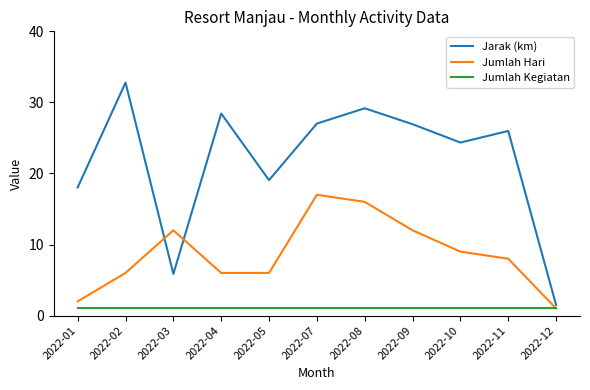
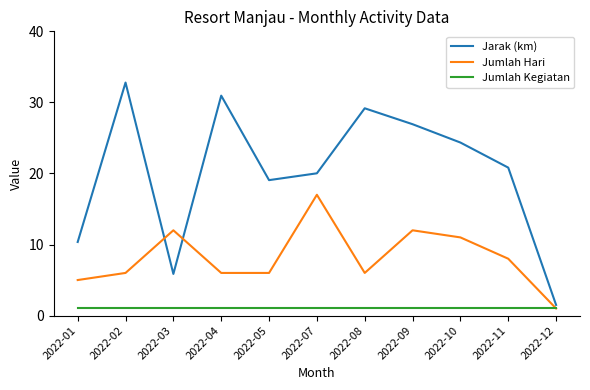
  {
    "Jarak (km)": {
-     "2022-01": 18,
+     "2022-01": 10,
      "2022-02": 33,
      "2022-03": 6,
-     "2022-04": 28,
+     "2022-04": 31,
      "2022-05": 19,
-     "2022-07": 27,
+     "2022-07": 20,
      "2022-08": 29,
      "2022-09": 27,
      "2022-10": 24,
-     "2022-11": 26,
+     "2022-11": 21,
      "2022-12": 2
    },
    "Jumlah Hari": {
-     "2022-01": 2,
+     "2022-01": 5,
      "2022-02": 6,
      "2022-03": 12,
      "2022-04": 6,
      "2022-05": 6,
      "2022-07": 17,
-     "2022-08": 16,
+     "2022-08": 6,
      "2022-09": 12,
-     "2022-10": 9,
+     "2022-10": 11,
      "2022-11": 8
    },
    "Jumlah Kegiatan": {
      "2022-01": 1,
      "2022-02": 1,
      "2022-03": 1,
      "2022-04": 1,
      "2022-05": 1,
      "2022-07": 1,
      "2022-08": 1,
      "2022-09": 1,
      "2022-10": 1,
      "2022-11": 1
    }
  }
